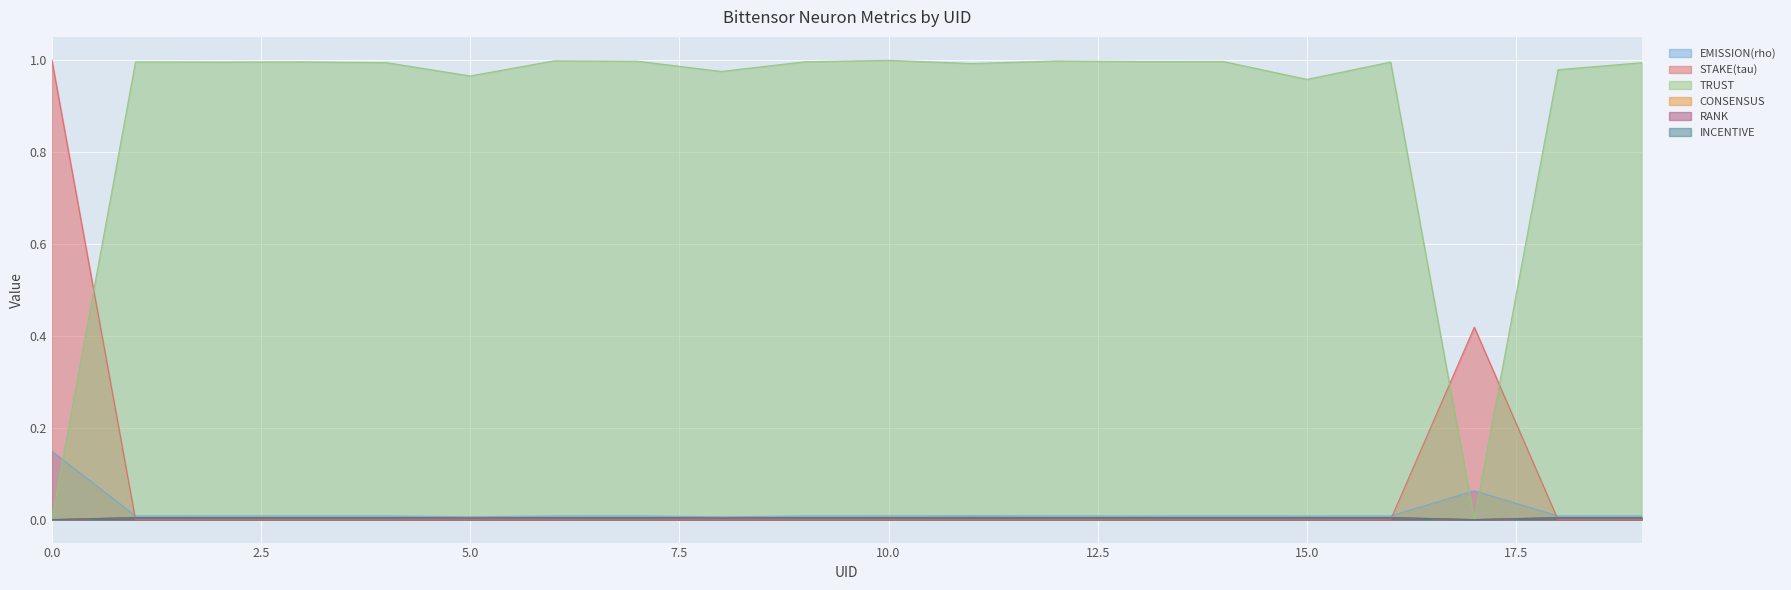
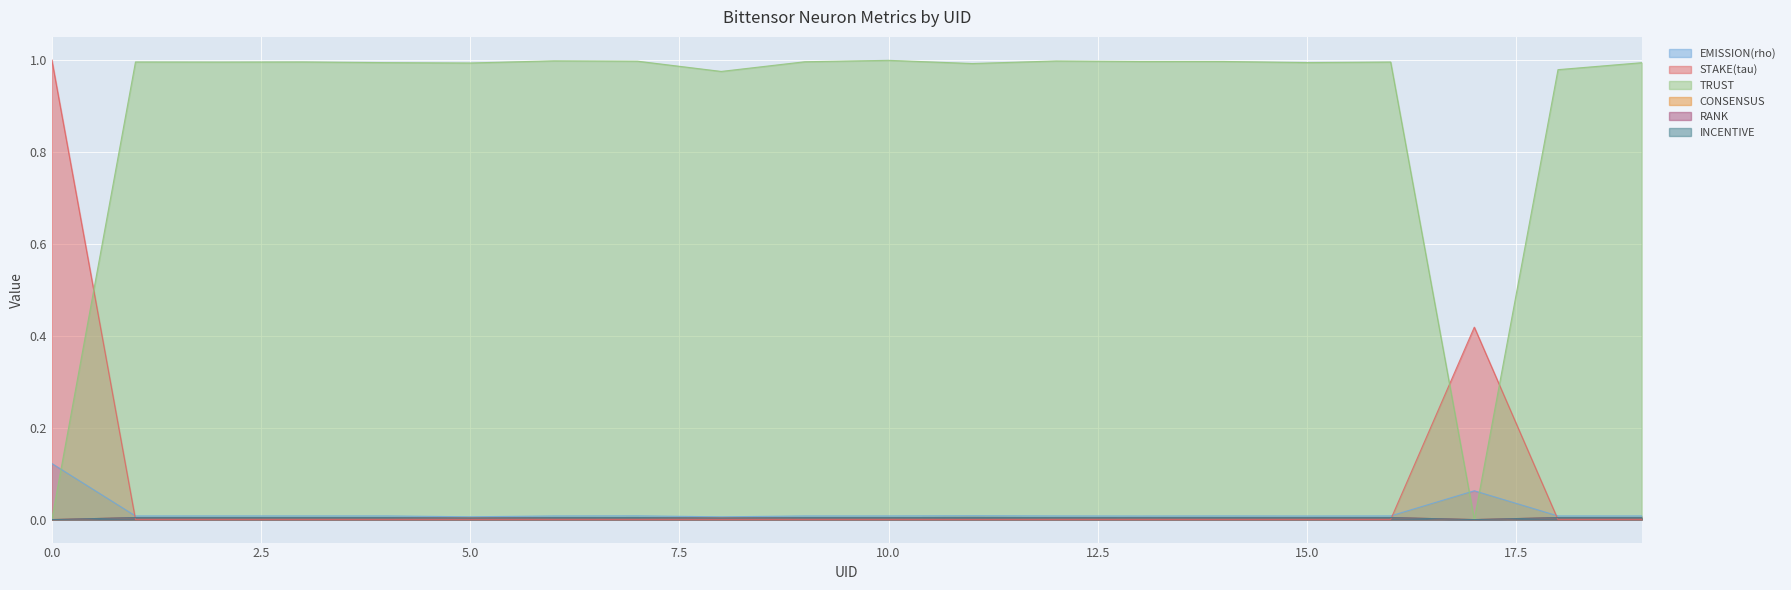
  {
    "EMISSION(rho)": {
-     "0.0": 0.15
+     "0.0": 0.12
    },
    "STAKE(tau)": {
      "0.0": 1.00
    },
    "TRUST": {
-     "5.0": 0.97,
+     "5.0": 0.99,
      "10.0": 1.00,
-     "15.0": 0.96
+     "15.0": 0.99
    }
  }
